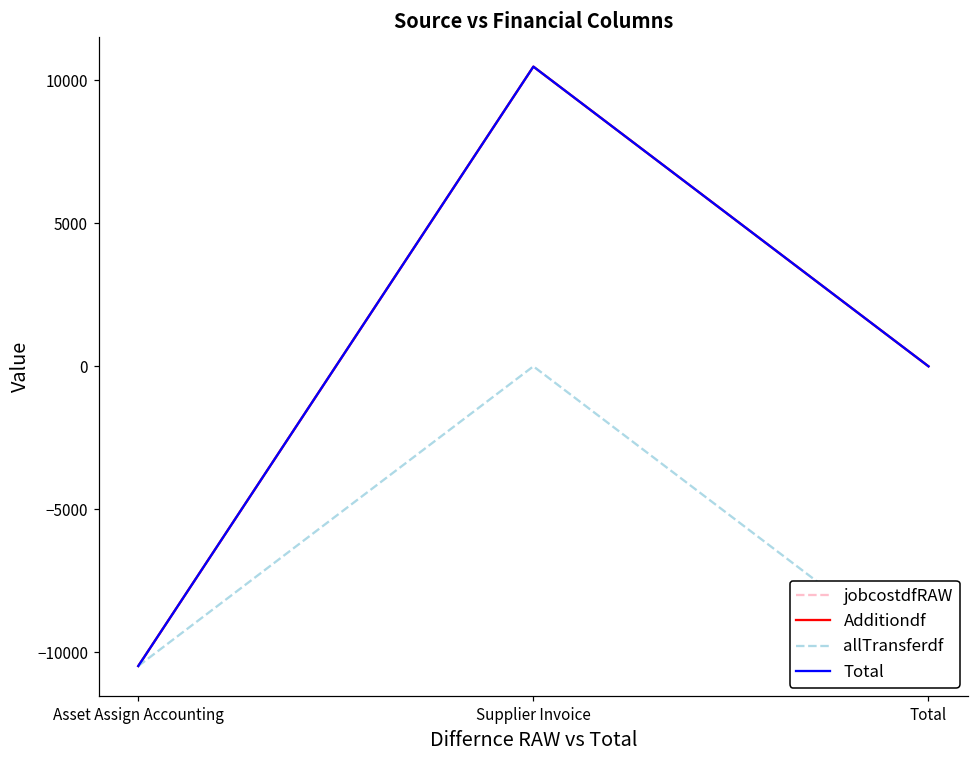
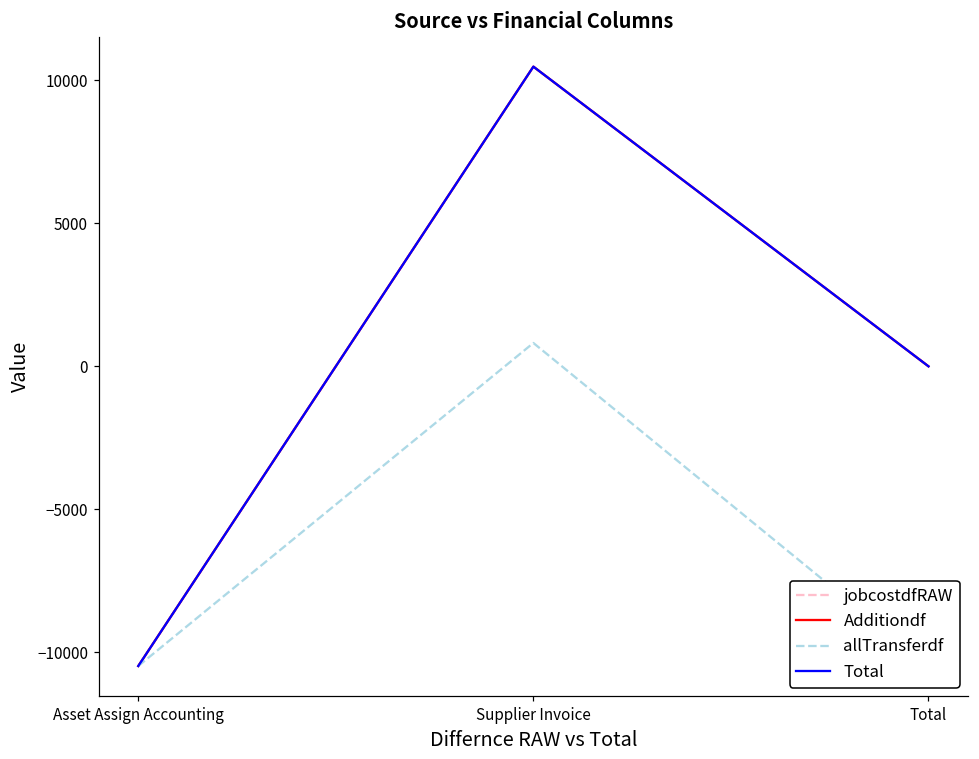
  {
    "Total": {
      "Supplier Invoice": 10500,
      "Total": 0
    },
    "allTransferdf": {
-     "Supplier Invoice": 0
+     "Supplier Invoice": 800
    }
  }
